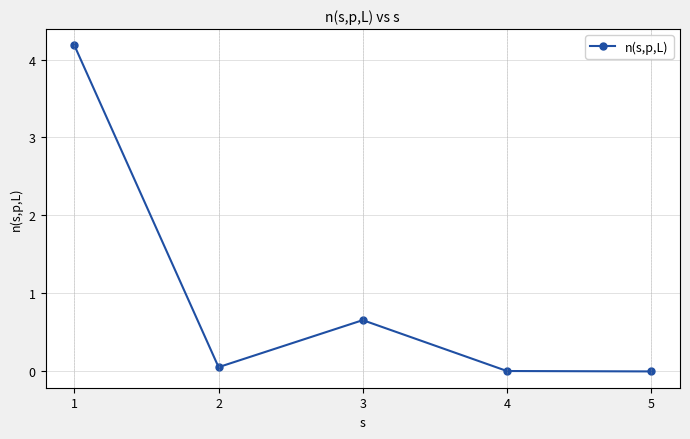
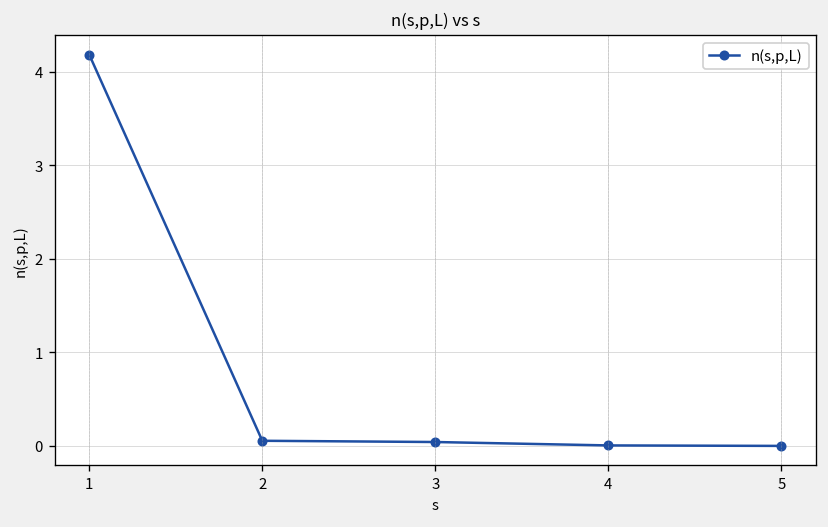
  {
    "1": 4.2,
    "2": 0.1,
-   "3": 0.7,
+   "3": 0.0,
    "4": 0.0,
    "5": 0.0
  }
